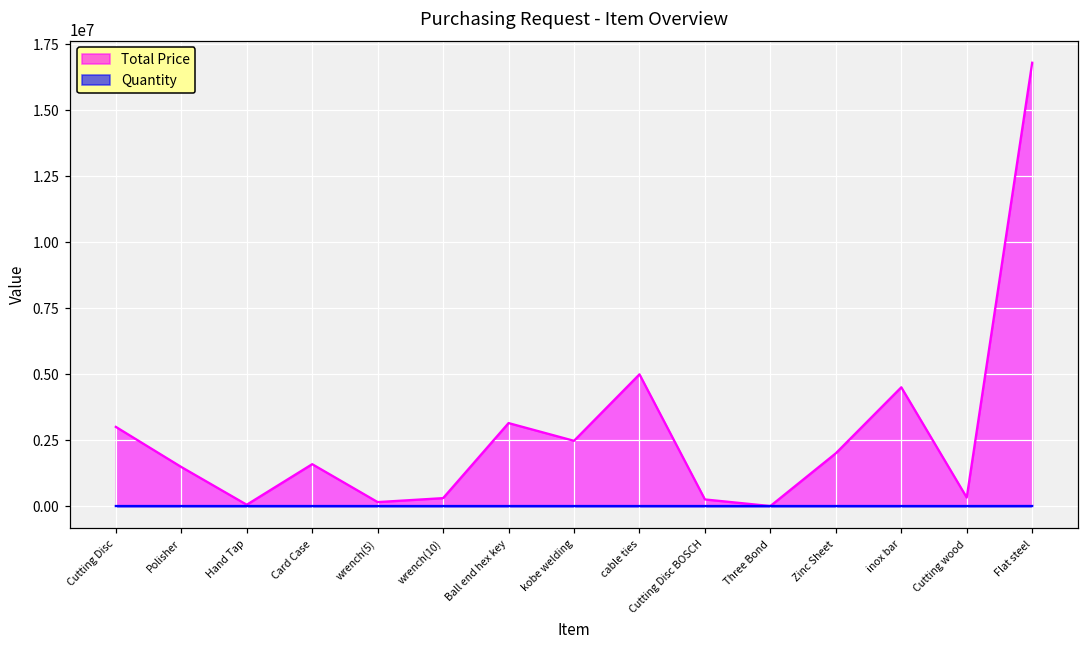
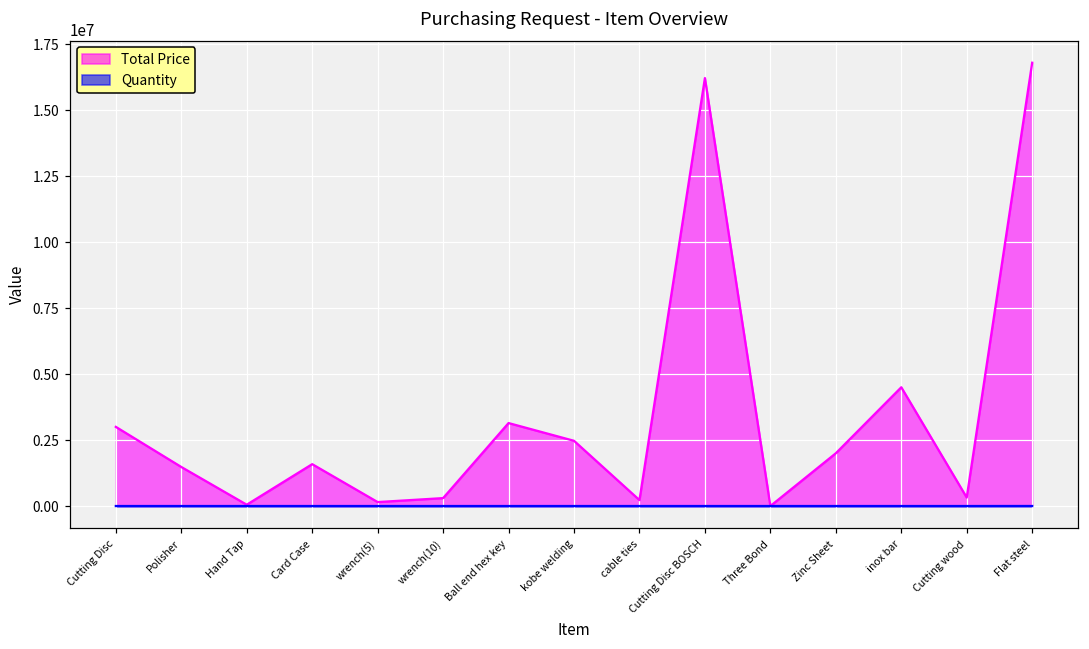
  {
    "Total Price": {
      "Cutting Disc": 3000000,
      "Polisher": 1500000,
      "Card Case": 1600000,
      "wrench(5)": 200000,
      "wrench(10)": 300000,
      "Ball end hex key": 3100000,
      "kobe welding": 2500000,
-     "cable ties": 5000000,
-     "Cutting Disc BOSCH": 300000,
+     "cable ties": 200000,
+     "Cutting Disc BOSCH": 16200000,
      "Zinc Sheet": 2000000,
      "inox bar": 4500000,
      "Cutting wood": 300000,
      "Flat steel": 16800000
    },
    "Quantity": {
      "Cutting Disc": 0,
      "Polisher": 0,
      "Card Case": 0,
      "wrench(5)": 0,
      "wrench(10)": 0,
      "Ball end hex key": 0,
      "kobe welding": 0,
      "cable ties": 0,
      "Cutting Disc BOSCH": 0,
      "Zinc Sheet": 0,
      "inox bar": 0,
      "Cutting wood": 0,
      "Flat steel": 0
    }
  }
